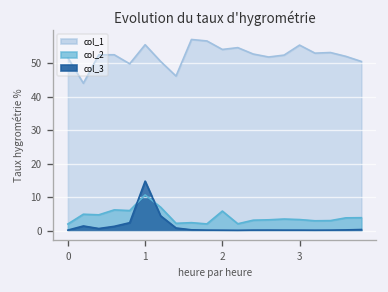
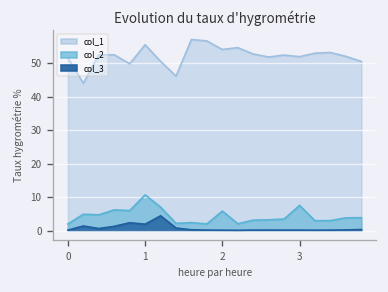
  {
    "col_1": {
      "1": 56,
      "2": 54,
-     "3": 55
+     "3": 52
    },
    "col_2": {
      "0": 2,
      "1": 11,
      "2": 6,
-     "3": 3
+     "3": 8
    },
    "col_3": {
      "0": 0,
-     "1": 15,
+     "1": 2,
      "2": 0,
      "3": 0
    }
  }
